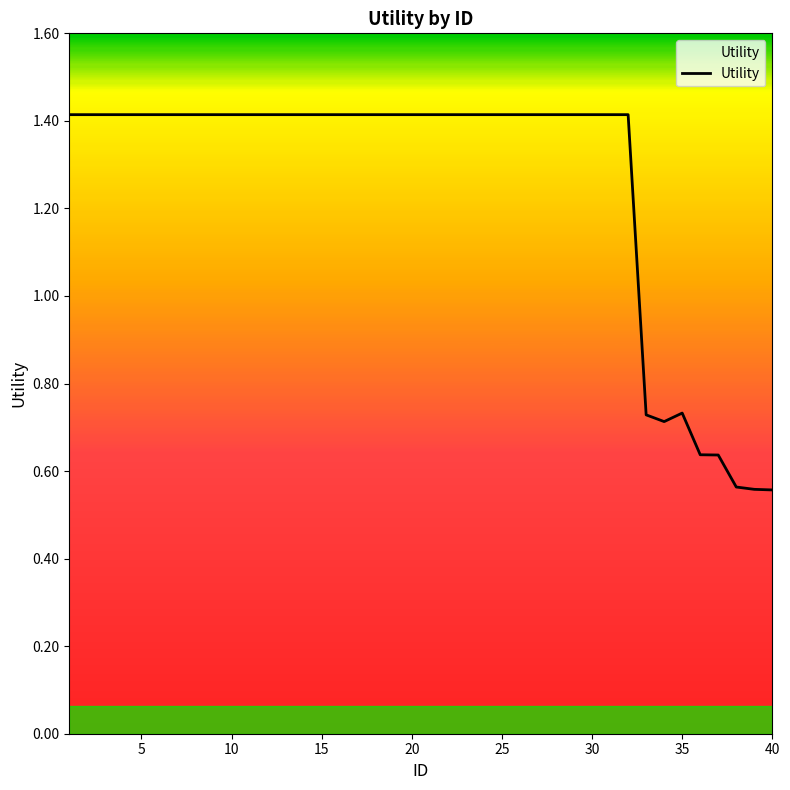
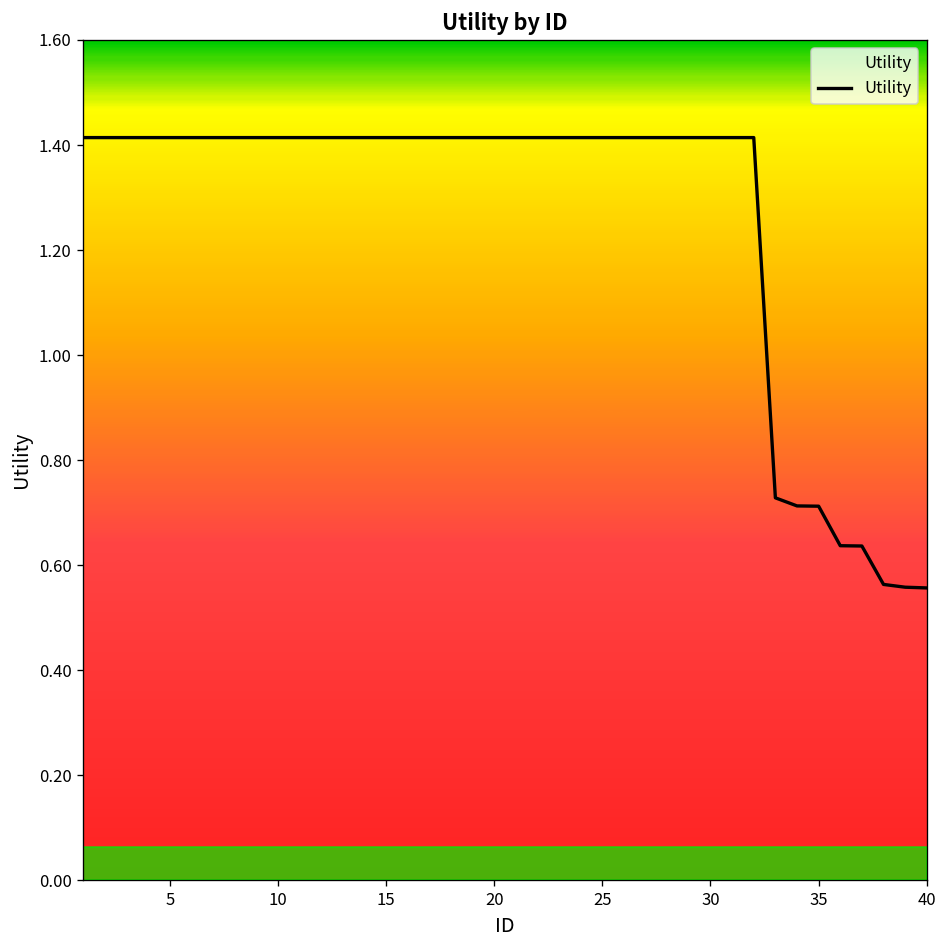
  {
    "5": 1.41,
    "10": 1.41,
    "15": 1.41,
    "20": 1.41,
    "25": 1.41,
    "30": 1.41,
-   "35": 0.73,
+   "35": 0.71,
    "40": 0.56
  }
